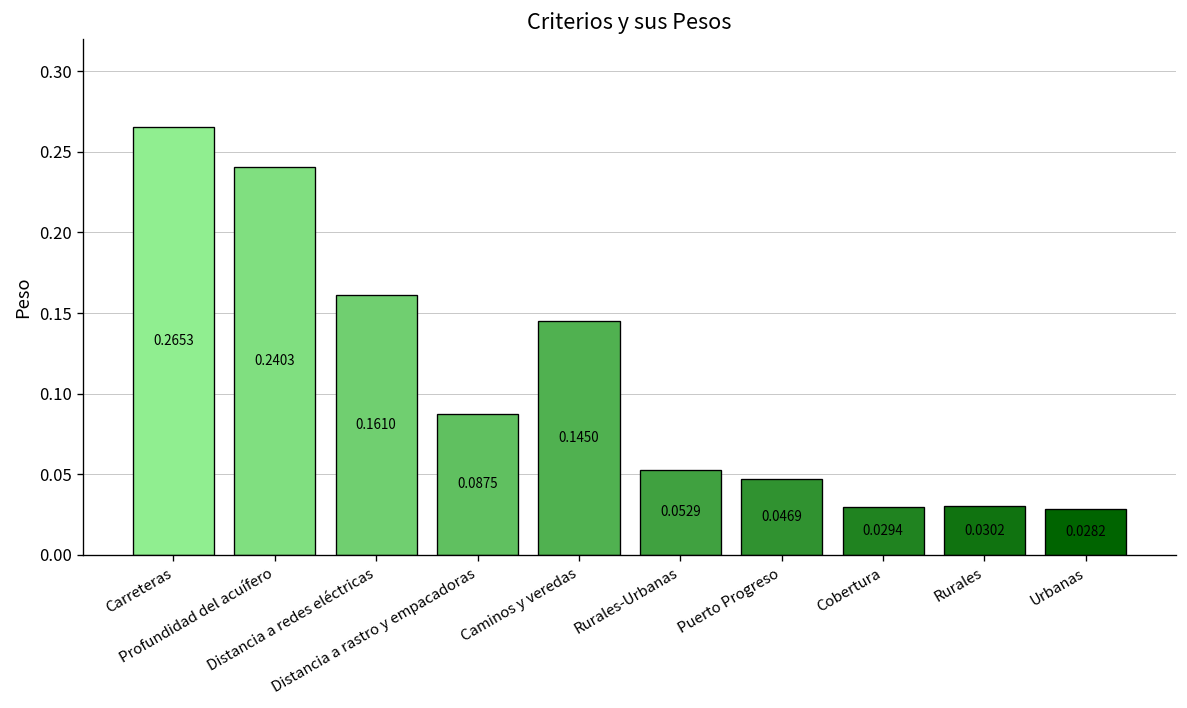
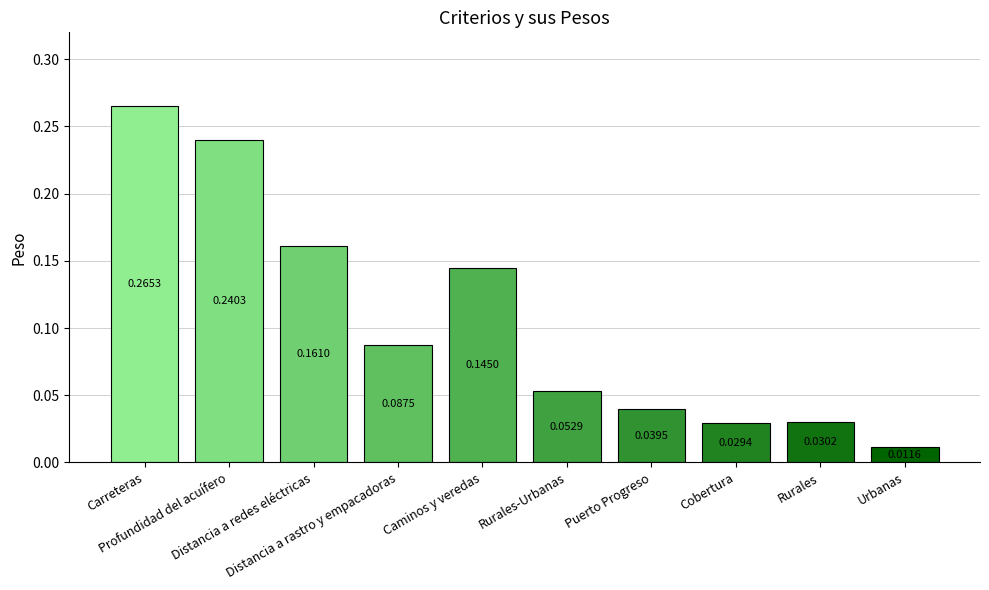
  {
    "Carreteras": 0.2653,
    "Profundidad del acuífero": 0.2403,
    "Distancia a redes eléctricas": 0.1610,
    "Distancia a rastro y empacadoras": 0.0875,
    "Caminos y veredas": 0.1450,
    "Rurales-Urbanas": 0.0529,
-   "Puerto Progreso": 0.0469,
+   "Puerto Progreso": 0.0395,
    "Cobertura": 0.0294,
    "Rurales": 0.0302,
-   "Urbanas": 0.0282
+   "Urbanas": 0.0116
  }
